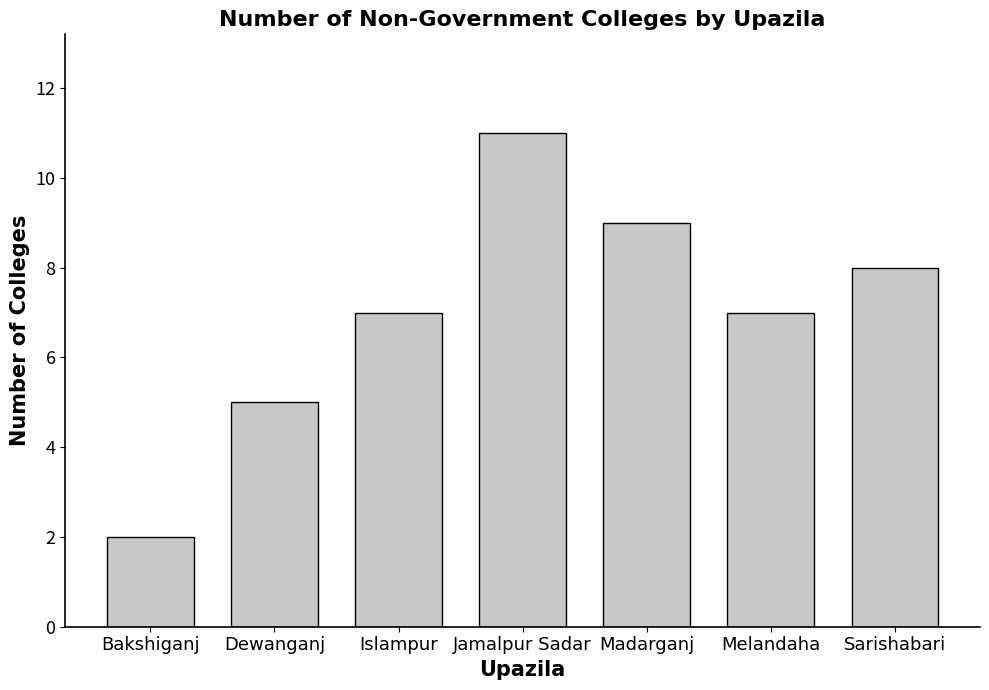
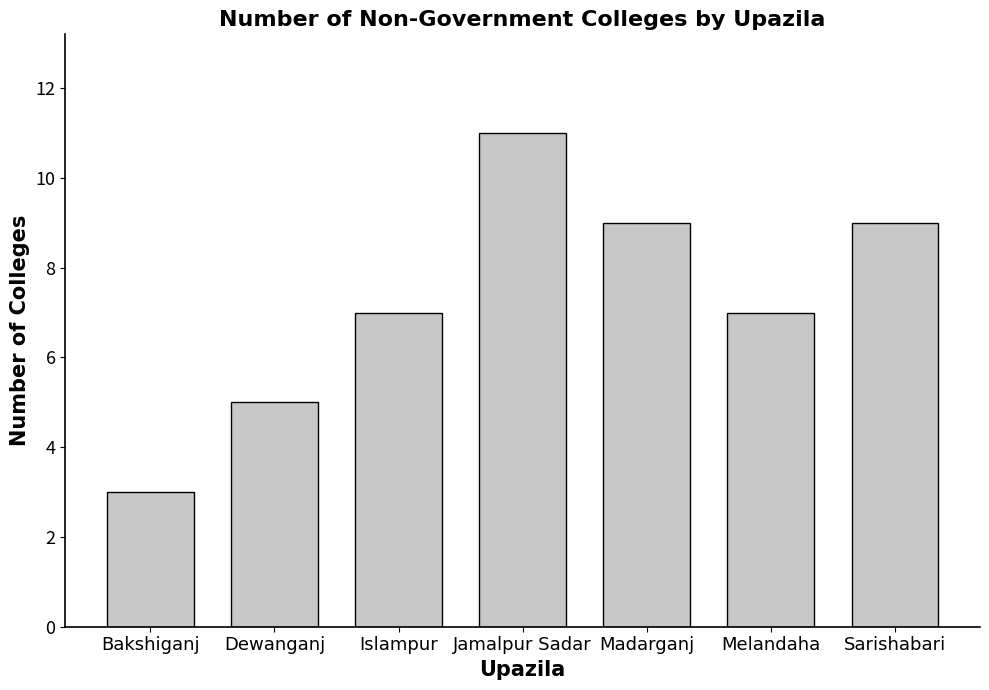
  {
-   "Bakshiganj": 2,
+   "Bakshiganj": 3,
    "Dewanganj": 5,
    "Islampur": 7,
    "Jamalpur Sadar": 11,
    "Madarganj": 9,
    "Melandaha": 7,
-   "Sarishabari": 8
+   "Sarishabari": 9
  }
